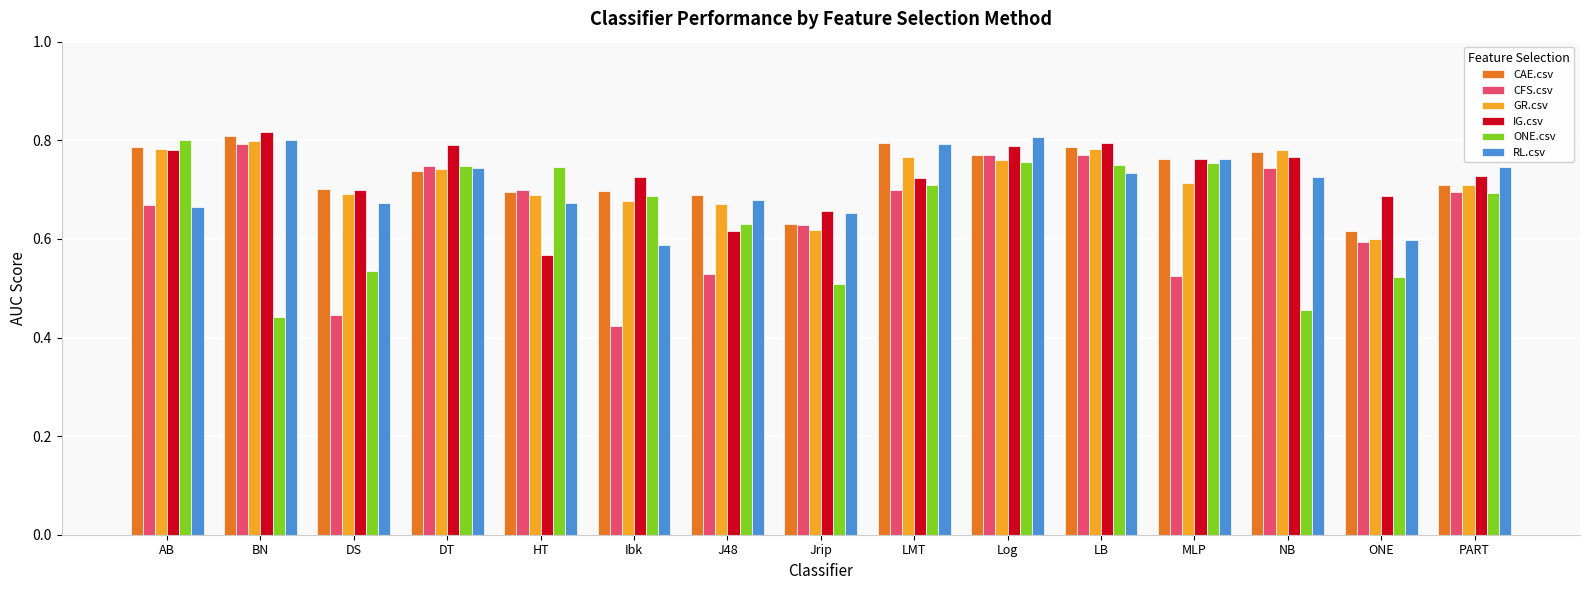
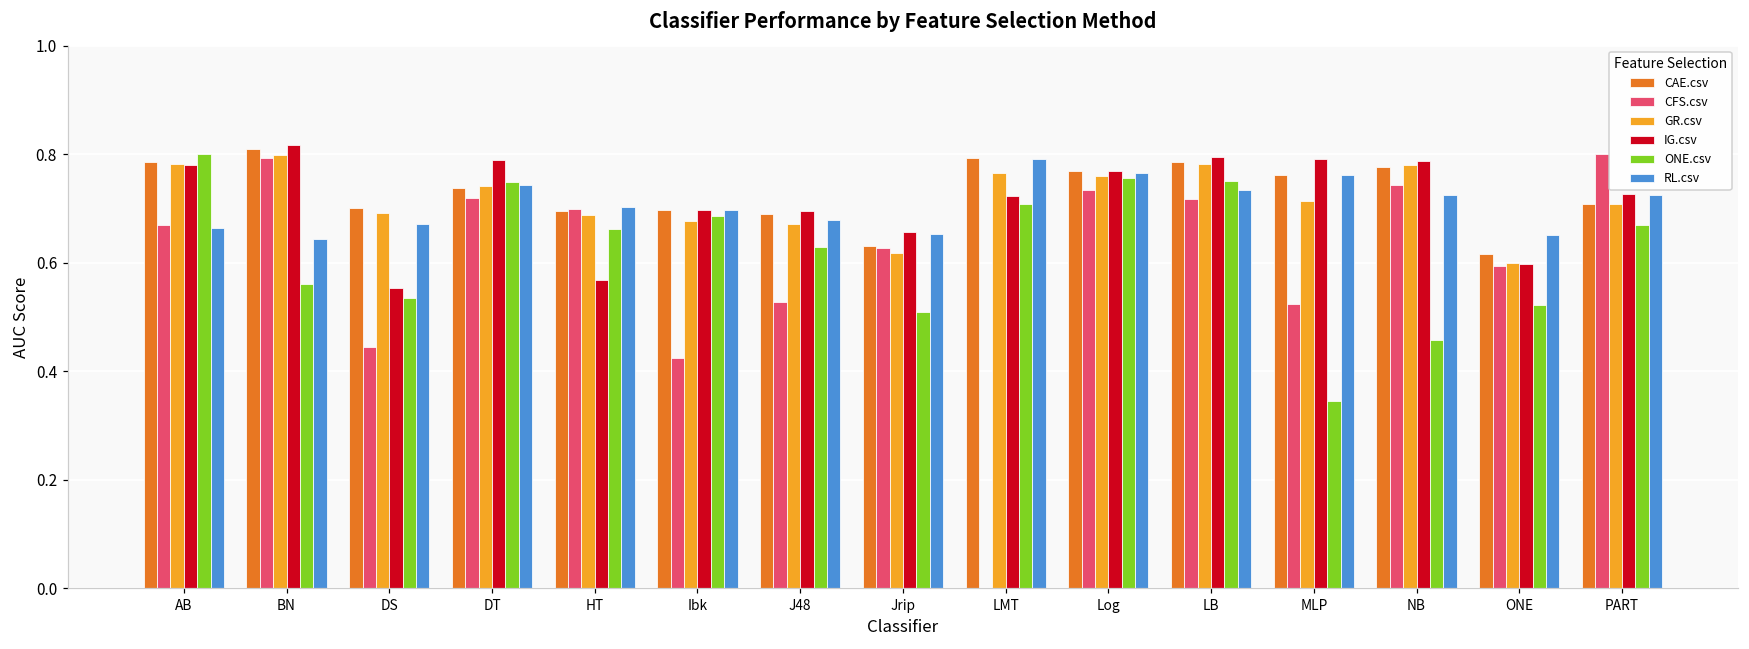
  {
    "CFS.csv": {
      "AB": 0.67,
      "BN": 0.79,
      "DS": 0.44,
-     "DT": 0.75,
+     "DT": 0.72,
      "HT": 0.70,
      "Ibk": 0.42,
      "J48": 0.53,
      "Jrip": 0.63,
-     "LMT": 0.7,
-     "Log": 0.77,
-     "LB": 0.77,
+     "LMT": 0.0,
+     "Log": 0.73,
+     "LB": 0.72,
      "MLP": 0.52,
      "NB": 0.74,
      "ONE": 0.59,
-     "PART": 0.69
+     "PART": 0.80
    },
    "IG.csv": {
      "AB": 0.78,
      "BN": 0.82,
-     "DS": 0.70,
+     "DS": 0.55,
      "DT": 0.79,
      "HT": 0.57,
-     "Ibk": 0.73,
-     "J48": 0.62,
+     "Ibk": 0.70,
+     "J48": 0.70,
      "Jrip": 0.66,
      "LMT": 0.72,
-     "Log": 0.79,
+     "Log": 0.77,
      "LB": 0.80,
-     "MLP": 0.76,
-     "NB": 0.77,
-     "ONE": 0.69,
+     "MLP": 0.79,
+     "NB": 0.79,
+     "ONE": 0.60,
      "PART": 0.73
    },
    "ONE.csv": {
      "AB": 0.80,
-     "BN": 0.44,
+     "BN": 0.56,
      "DS": 0.53,
      "DT": 0.75,
-     "HT": 0.75,
+     "HT": 0.66,
      "Ibk": 0.69,
      "J48": 0.63,
      "Jrip": 0.51,
      "LMT": 0.71,
      "Log": 0.76,
      "LB": 0.75,
-     "MLP": 0.75,
+     "MLP": 0.35,
      "NB": 0.46,
      "ONE": 0.52,
-     "PART": 0.69
+     "PART": 0.67
    },
    "RL.csv": {
      "AB": 0.66,
-     "BN": 0.80,
+     "BN": 0.64,
      "DS": 0.67,
      "DT": 0.74,
-     "HT": 0.67,
-     "Ibk": 0.59,
+     "HT": 0.70,
+     "Ibk": 0.70,
      "J48": 0.68,
      "Jrip": 0.65,
      "LMT": 0.79,
-     "Log": 0.81,
+     "Log": 0.77,
      "LB": 0.73,
      "MLP": 0.76,
      "NB": 0.73,
-     "ONE": 0.60,
-     "PART": 0.75
+     "ONE": 0.65,
+     "PART": 0.73
    }
  }
